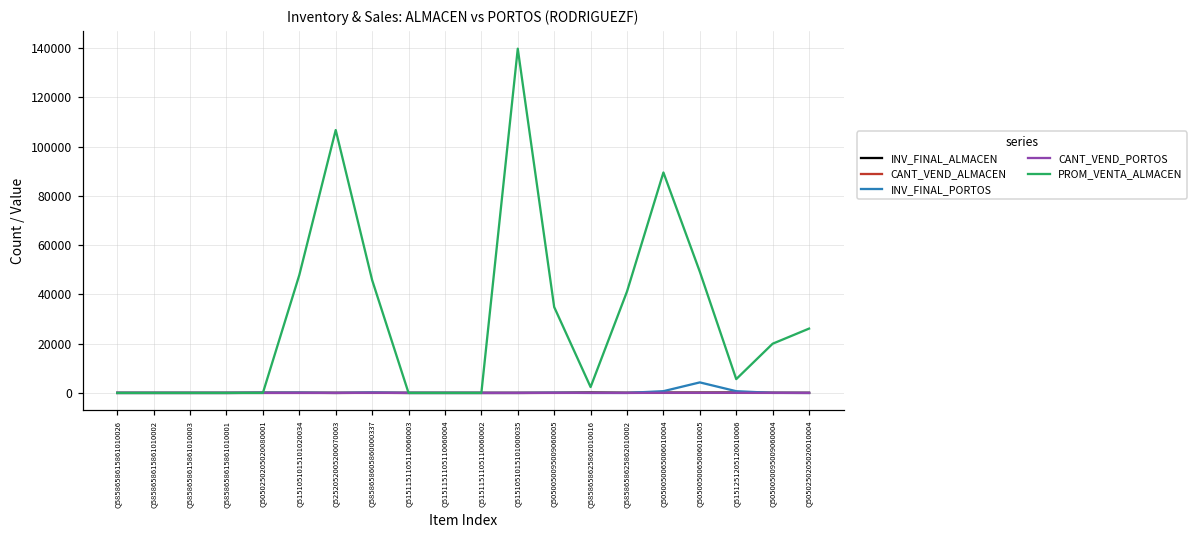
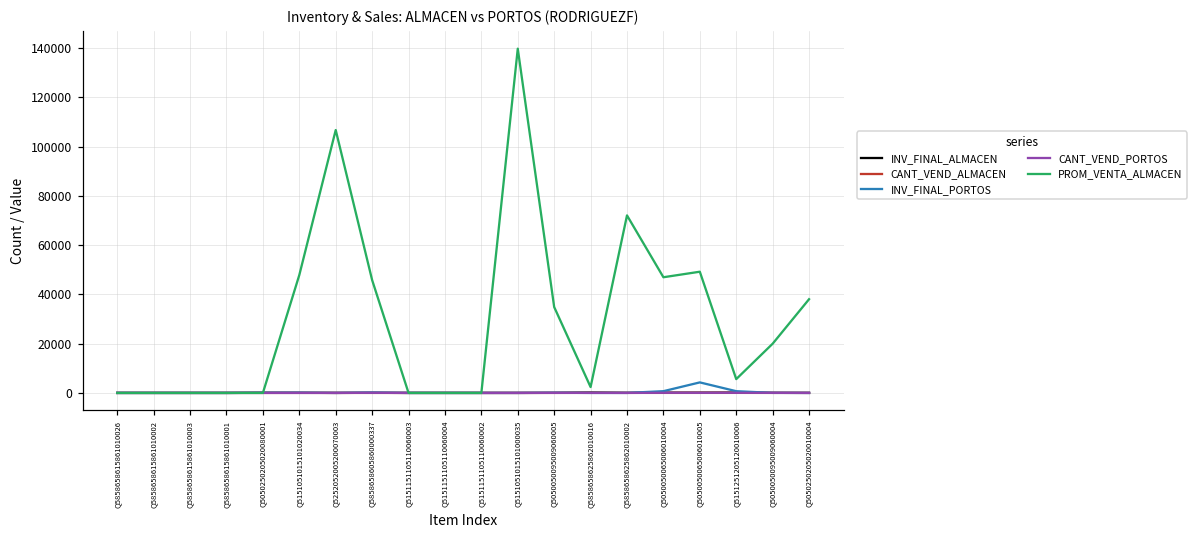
  {
    "CANT_VEND_PORTOS": {
      "Q5050050065006010005": 0
    },
    "INV_FINAL_PORTOS": {
      "Q5050050065006010005": 4000
    },
    "PROM_VENTA_ALMACEN": {
      "Q5151051015101020034": 48000,
      "Q5252052005200070003": 107000,
      "Q5858658605860000337": 46000,
      "Q5151051015101000035": 140000,
      "Q5050050095009060005": 35000,
      "Q5858658625862010016": 2000,
-     "Q5858658625862010002": 41000,
-     "Q5050050065006010004": 89000,
+     "Q5858658625862010002": 72000,
+     "Q5050050065006010004": 47000,
      "Q5050050065006010005": 49000,
      "Q5151251205120010006": 6000,
      "Q5050050095009060004": 20000,
-     "Q5050250205020010004": 26000
+     "Q5050250205020010004": 38000
    }
  }
